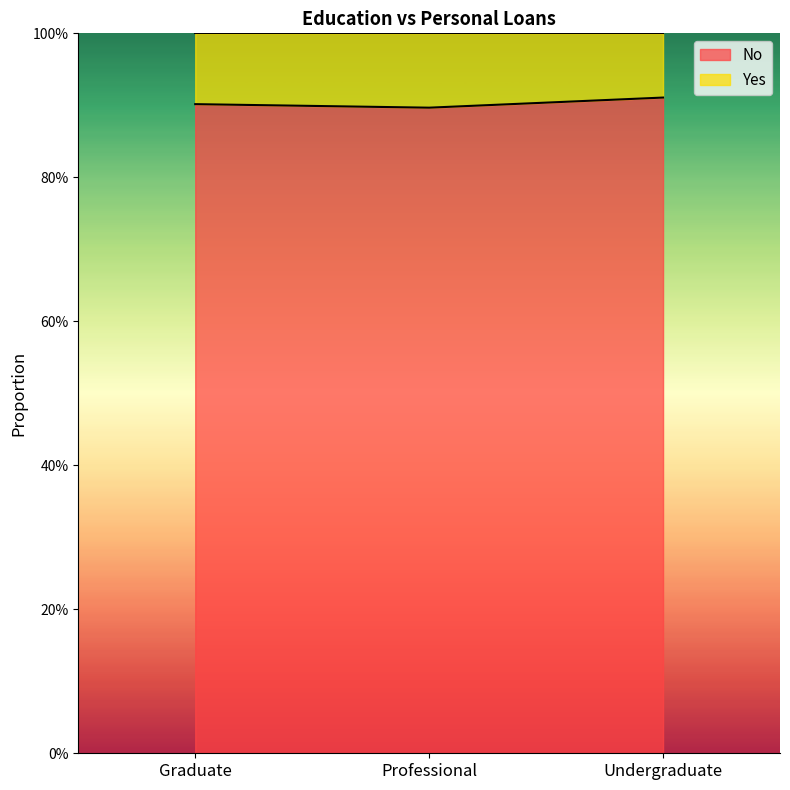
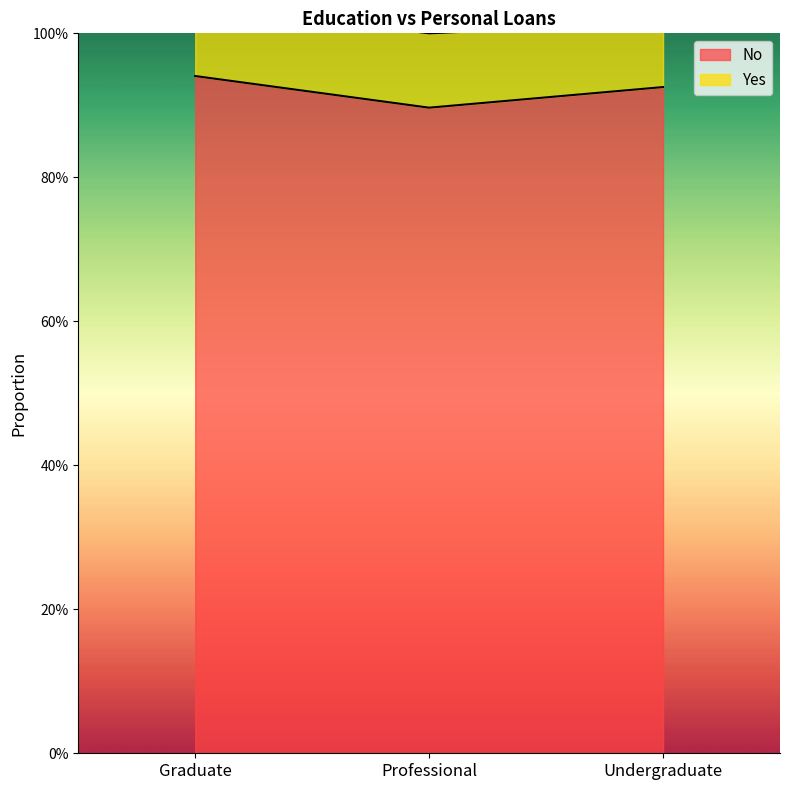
  {
    "No": {
-     "Graduate": "90%",
+     "Graduate": "94%",
      "Professional": "90%",
-     "Undergraduate": "91%"
+     "Undergraduate": "93%"
    },
    "Yes": {
      "Professional": "100%"
    }
  }
